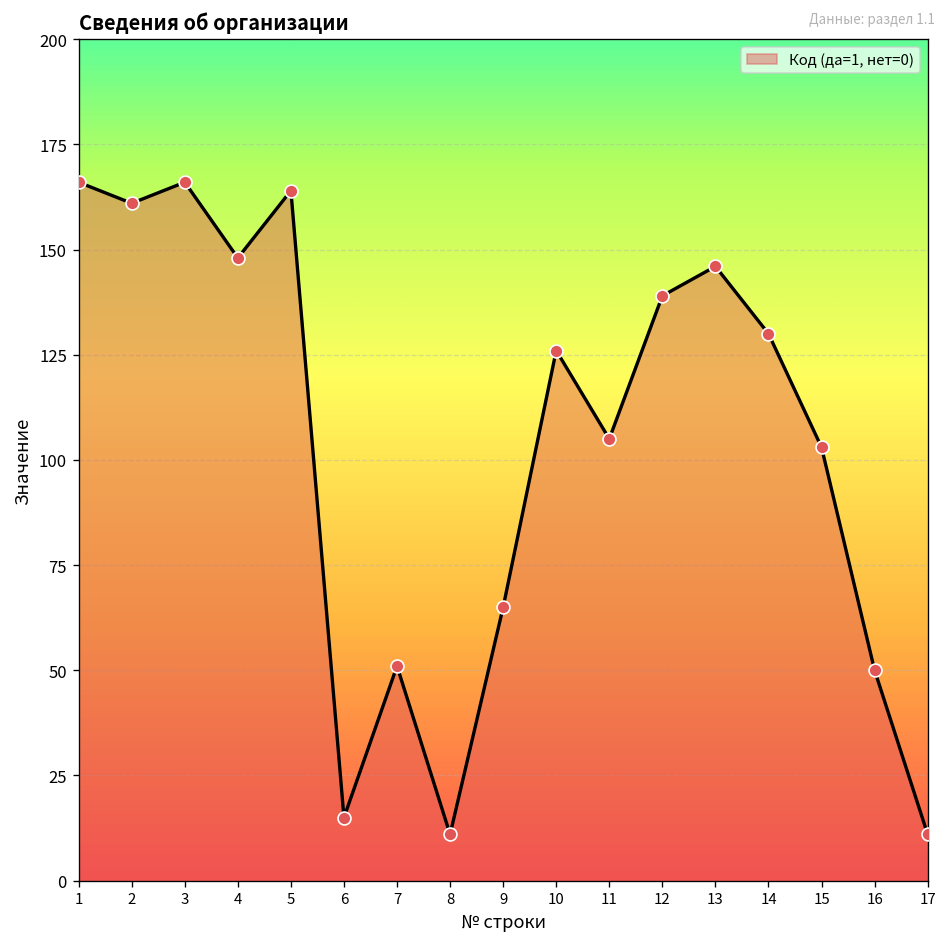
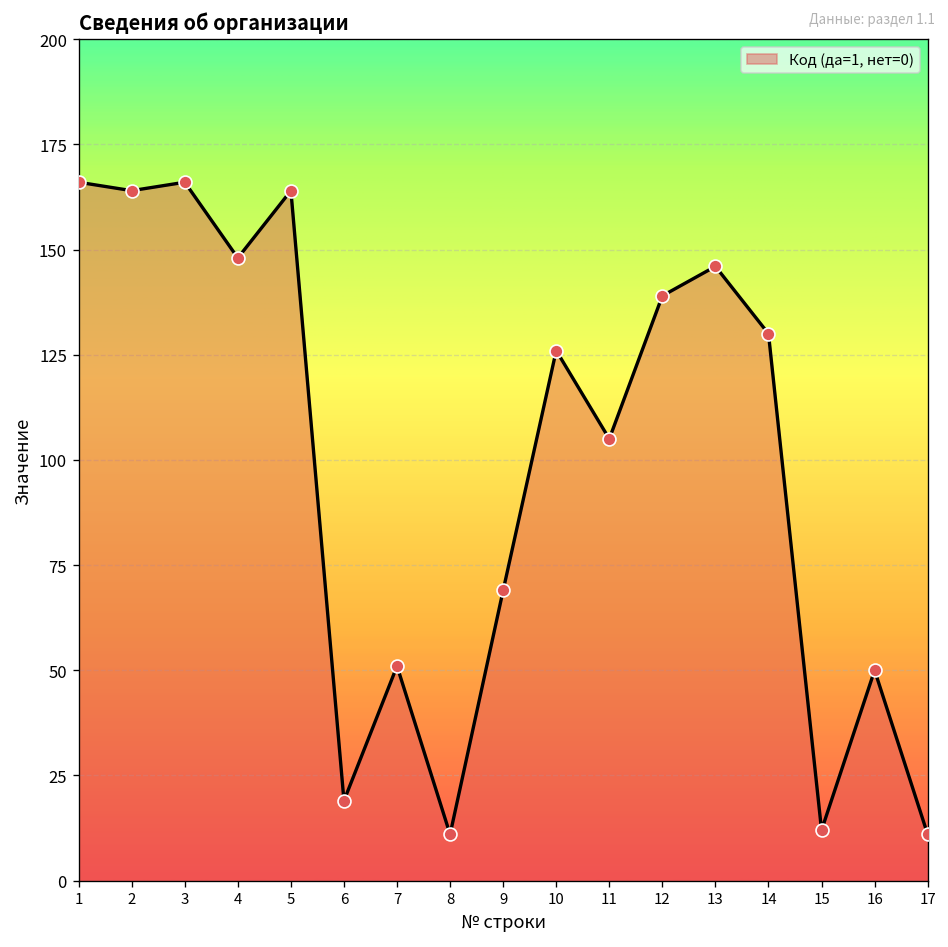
  {
    "1": 166,
-   "2": 161,
+   "2": 164,
    "3": 166,
    "4": 148,
    "5": 164,
-   "6": 15,
+   "6": 19,
    "7": 51,
    "8": 11,
-   "9": 65,
+   "9": 69,
    "10": 126,
    "11": 105,
    "12": 139,
    "13": 146,
    "14": 130,
-   "15": 103,
+   "15": 12,
    "16": 50,
    "17": 11
  }
